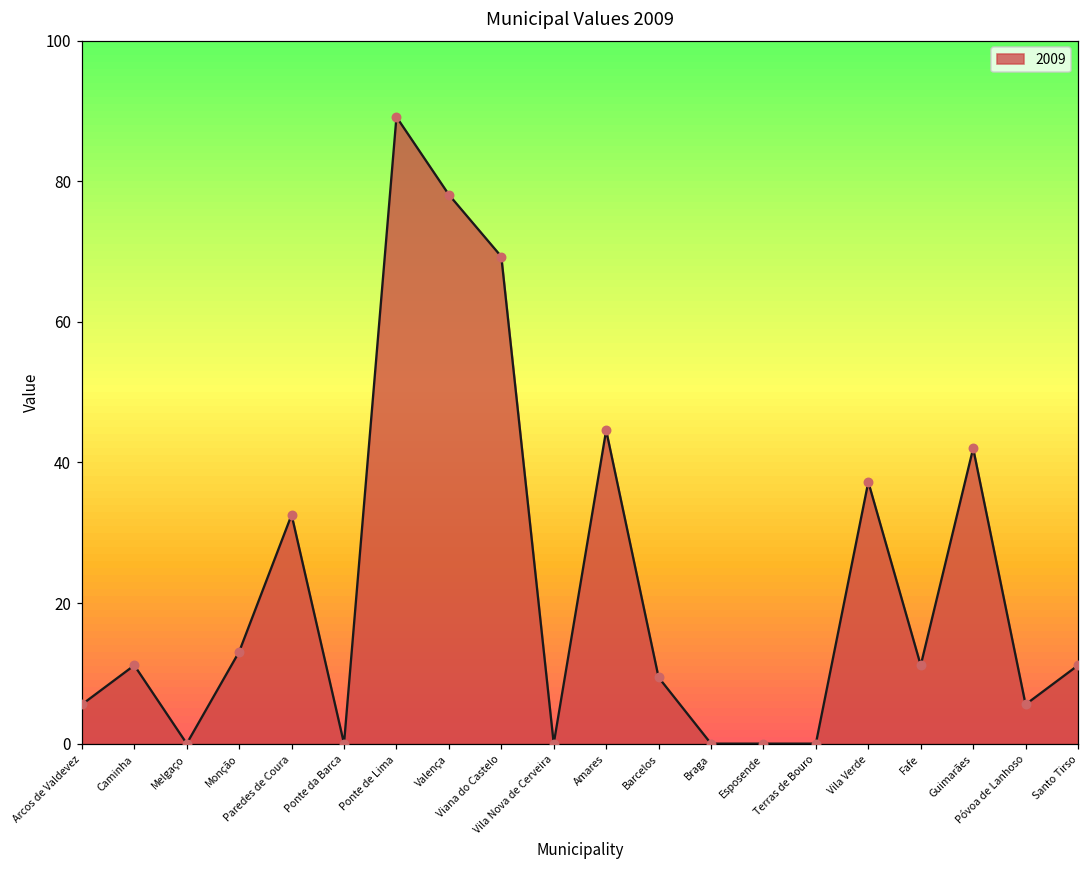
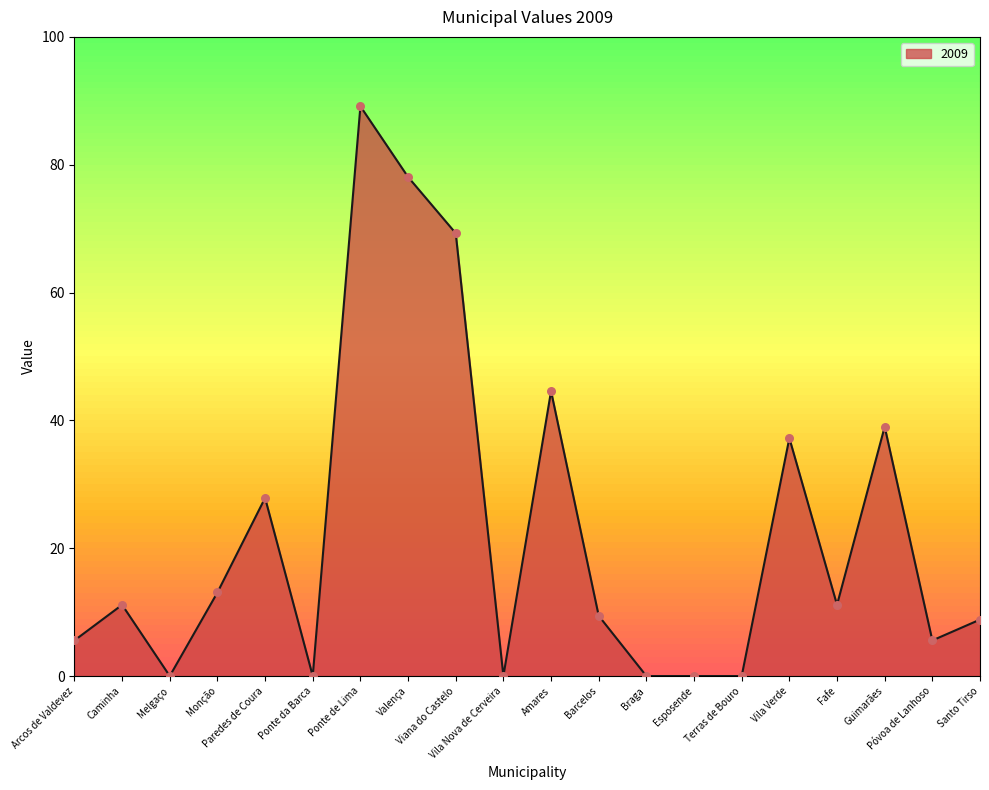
  {
    "Arcos de Valdevez": 6,
    "Caminha": 11,
    "Melgaço": 0,
    "Monção": 13,
-   "Paredes de Coura": 33,
+   "Paredes de Coura": 28,
    "Ponte da Barca": 0,
    "Ponte de Lima": 89,
    "Valença": 78,
    "Viana do Castelo": 69,
    "Vila Nova de Cerveira": 0,
    "Amares": 45,
    "Barcelos": 9,
    "Braga": 0,
    "Esposende": 0,
    "Terras de Bouro": 0,
    "Vila Verde": 37,
    "Fafe": 11,
-   "Guimarães": 42,
+   "Guimarães": 39,
    "Póvoa de Lanhoso": 6,
-   "Santo Tirso": 11
+   "Santo Tirso": 9
  }
